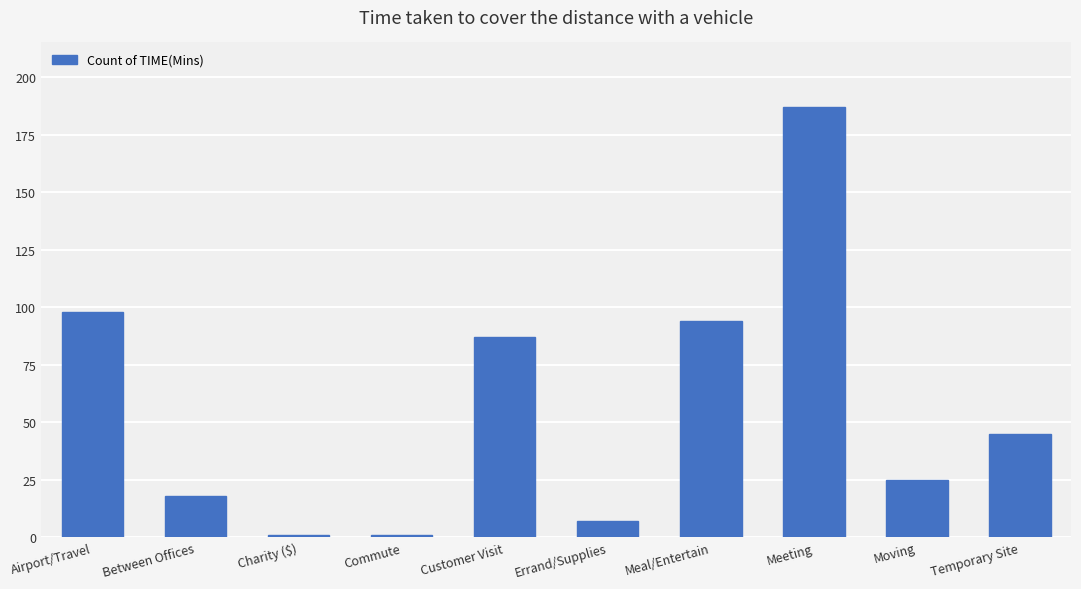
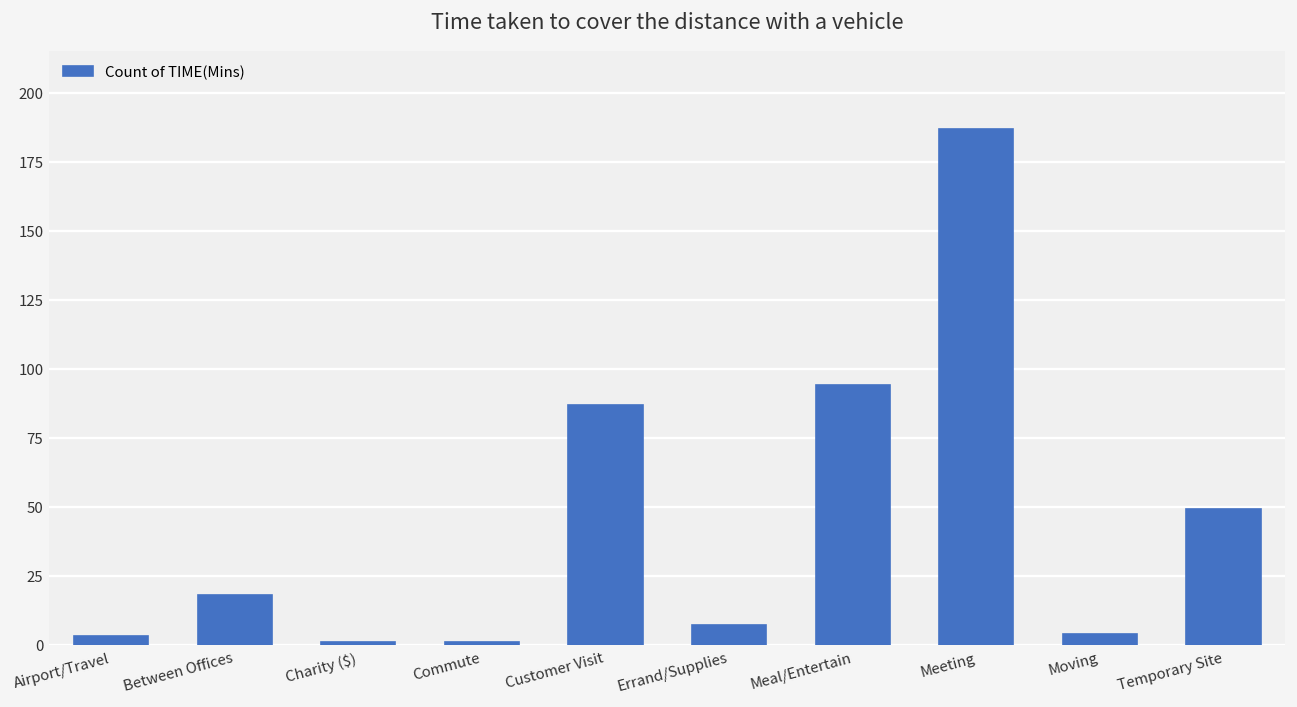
  {
-   "Airport/Travel": 98,
+   "Airport/Travel": 3,
    "Between Offices": 18,
    "Customer Visit": 87,
    "Errand/Supplies": 7,
    "Meal/Entertain": 94,
    "Meeting": 187,
-   "Moving": 25,
-   "Temporary Site": 45
+   "Moving": 4,
+   "Temporary Site": 49
  }
